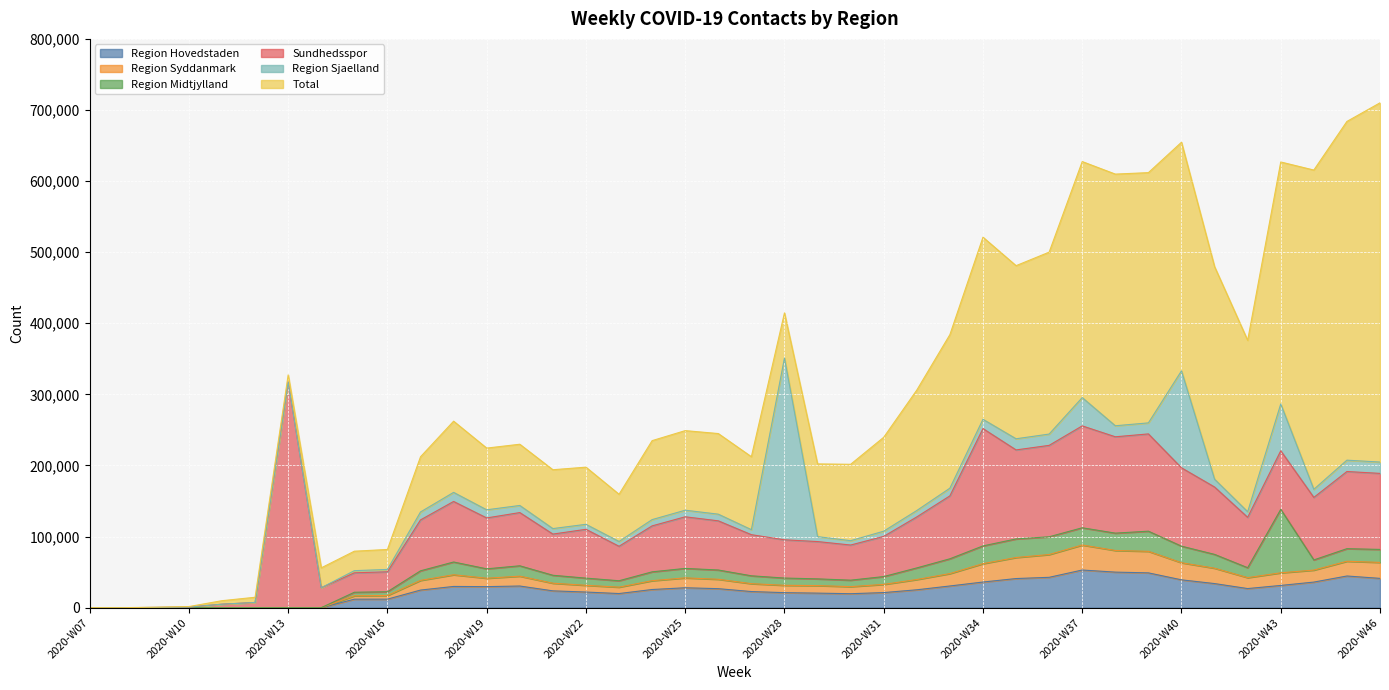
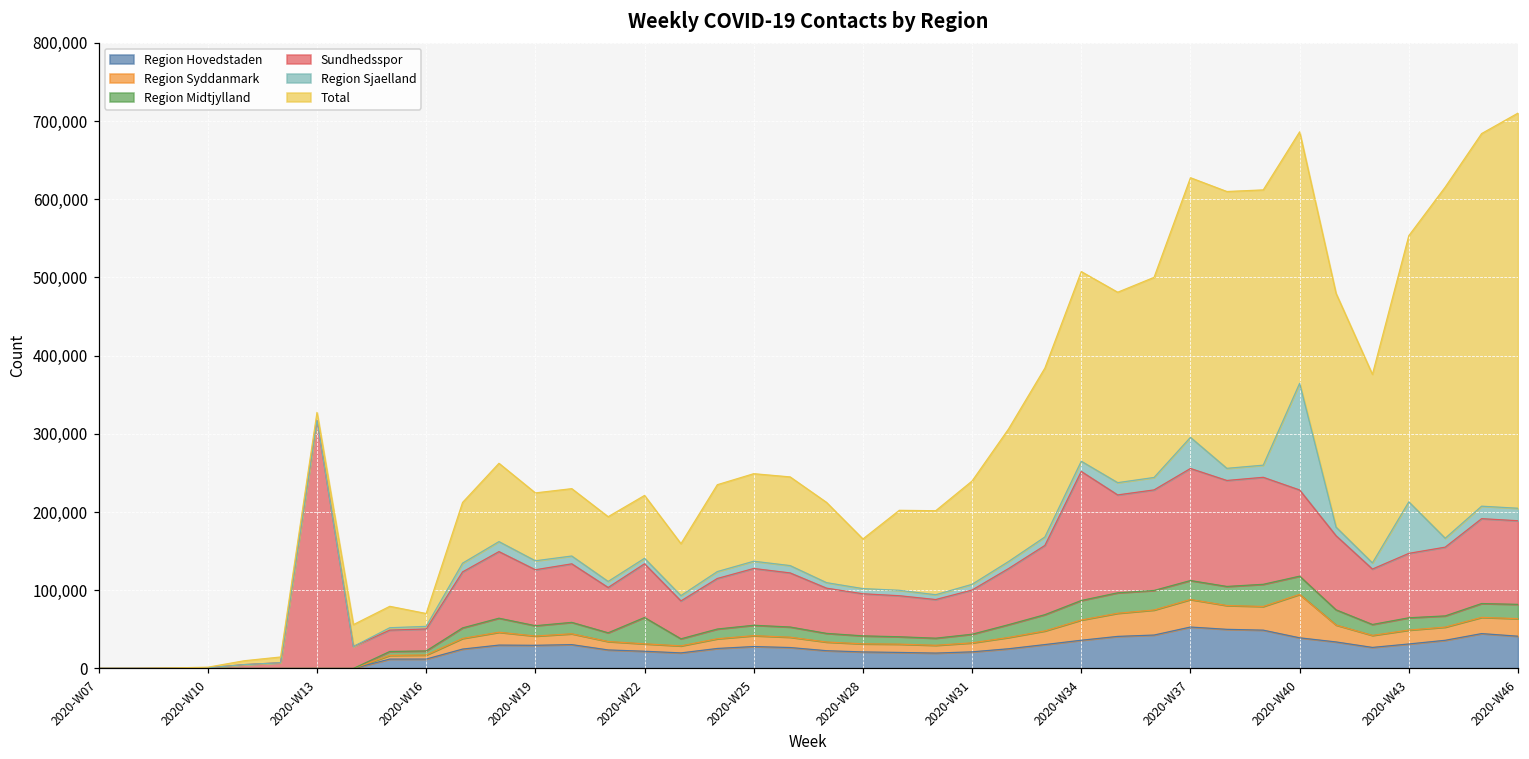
  {
    "Region Hovedstaden": {
      "2020-W16": "10,000",
      "2020-W19": "30,000",
      "2020-W22": "20,000",
      "2020-W25": "30,000",
      "2020-W28": "20,000",
      "2020-W31": "20,000",
      "2020-W34": "40,000",
      "2020-W37": "50,000",
      "2020-W40": "40,000",
      "2020-W43": "30,000",
      "2020-W46": "40,000"
    },
    "Region Syddanmark": {
      "2020-W16": "10,000",
      "2020-W19": "10,000",
      "2020-W22": "10,000",
      "2020-W25": "10,000",
      "2020-W28": "10,000",
      "2020-W31": "10,000",
      "2020-W34": "30,000",
      "2020-W37": "40,000",
-     "2020-W40": "20,000",
+     "2020-W40": "60,000",
      "2020-W43": "20,000",
      "2020-W46": "20,000"
    },
    "Region Midtjylland": {
      "2020-W16": "10,000",
      "2020-W19": "10,000",
-     "2020-W22": "10,000",
+     "2020-W22": "30,000",
      "2020-W25": "10,000",
      "2020-W28": "10,000",
      "2020-W31": "10,000",
      "2020-W34": "20,000",
      "2020-W37": "20,000",
      "2020-W40": "20,000",
-     "2020-W43": "90,000",
+     "2020-W43": "20,000",
      "2020-W46": "20,000"
    },
    "Sundhedsspor": {
      "2020-W19": "70,000",
      "2020-W22": "70,000",
      "2020-W25": "70,000",
      "2020-W28": "50,000",
      "2020-W31": "60,000",
      "2020-W34": "170,000",
      "2020-W37": "140,000",
      "2020-W40": "110,000",
      "2020-W43": "80,000",
      "2020-W46": "110,000"
    },
    "Region Sjaelland": {
      "2020-W19": "10,000",
      "2020-W22": "10,000",
      "2020-W25": "10,000",
-     "2020-W28": "260,000",
+     "2020-W28": "10,000",
      "2020-W31": "10,000",
      "2020-W34": "10,000",
      "2020-W37": "40,000",
      "2020-W40": "140,000",
      "2020-W43": "70,000",
      "2020-W46": "20,000"
    },
    "Total": {
      "2020-W13": "10,000",
-     "2020-W16": "30,000",
+     "2020-W16": "20,000",
      "2020-W19": "90,000",
      "2020-W22": "80,000",
      "2020-W25": "110,000",
      "2020-W28": "60,000",
      "2020-W31": "130,000",
-     "2020-W34": "260,000",
+     "2020-W34": "240,000",
      "2020-W37": "330,000",
      "2020-W40": "320,000",
      "2020-W43": "340,000",
      "2020-W46": "510,000"
    }
  }
